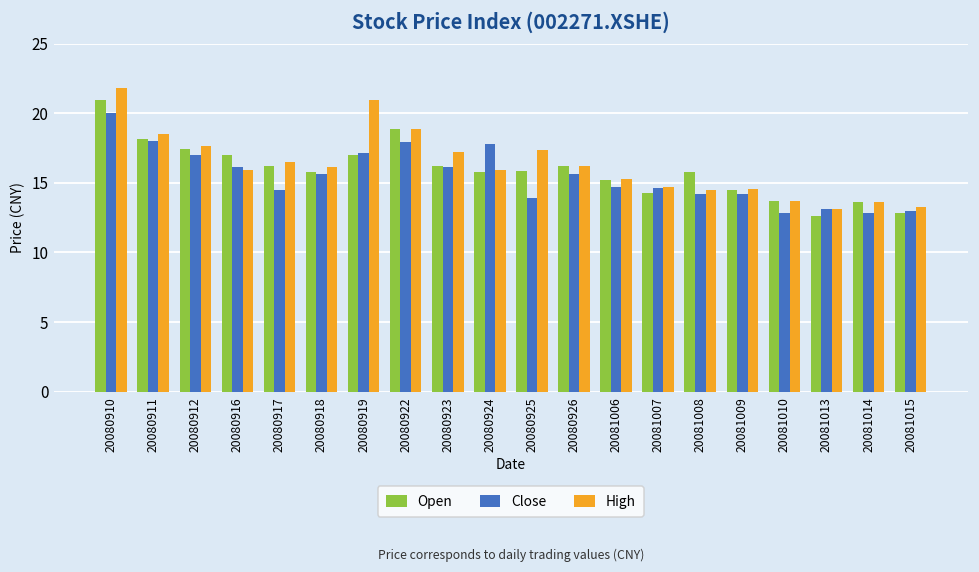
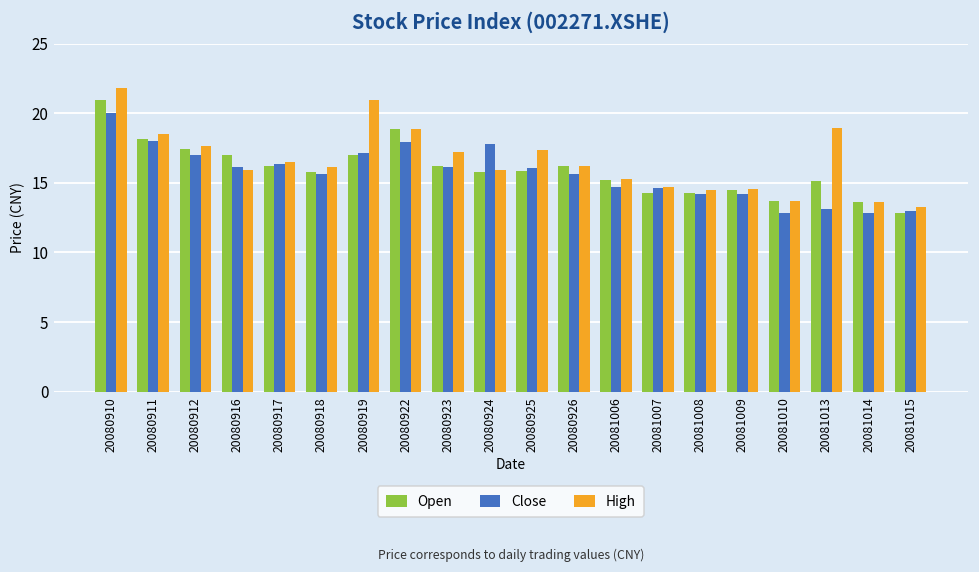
  {
    "Open": {
      "20080910": 21.0,
      "20080911": 18.2,
      "20080912": 17.4,
      "20080916": 17.0,
      "20080917": 16.2,
      "20080918": 15.8,
      "20080919": 17.0,
      "20080922": 18.9,
      "20080923": 16.2,
      "20080924": 15.8,
      "20080925": 15.8,
      "20080926": 16.2,
      "20081006": 15.2,
      "20081007": 14.3,
-     "20081008": 15.8,
+     "20081008": 14.3,
      "20081009": 14.5,
      "20081010": 13.7,
-     "20081013": 12.6,
+     "20081013": 15.1,
      "20081014": 13.6,
      "20081015": 12.8
    },
    "Close": {
      "20080910": 20.0,
      "20080911": 18.0,
      "20080912": 17.0,
      "20080916": 16.2,
-     "20080917": 14.5,
+     "20080917": 16.3,
      "20080918": 15.6,
      "20080919": 17.2,
      "20080922": 17.9,
      "20080923": 16.1,
      "20080924": 17.8,
-     "20080925": 13.9,
+     "20080925": 16.1,
      "20080926": 15.6,
      "20081006": 14.7,
      "20081007": 14.6,
      "20081008": 14.2,
      "20081009": 14.2,
      "20081010": 12.9,
      "20081013": 13.1,
      "20081014": 12.8,
      "20081015": 13.0
    },
    "High": {
      "20080910": 21.8,
      "20080911": 18.5,
      "20080912": 17.7,
      "20080916": 15.9,
      "20080917": 16.5,
      "20080918": 16.1,
      "20080919": 20.9,
      "20080922": 18.9,
      "20080923": 17.2,
      "20080924": 15.9,
      "20080925": 17.3,
      "20080926": 16.2,
      "20081006": 15.3,
      "20081007": 14.7,
      "20081008": 14.5,
      "20081009": 14.6,
      "20081010": 13.7,
-     "20081013": 13.1,
+     "20081013": 18.9,
      "20081014": 13.6,
      "20081015": 13.3
    }
  }
